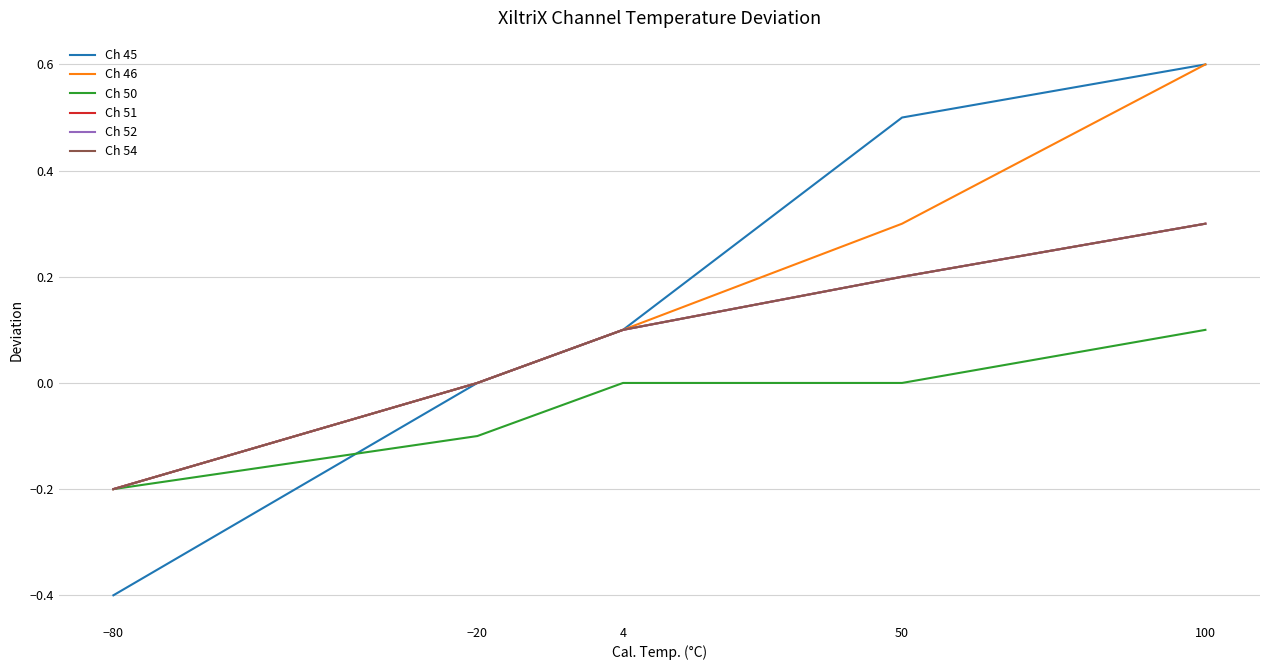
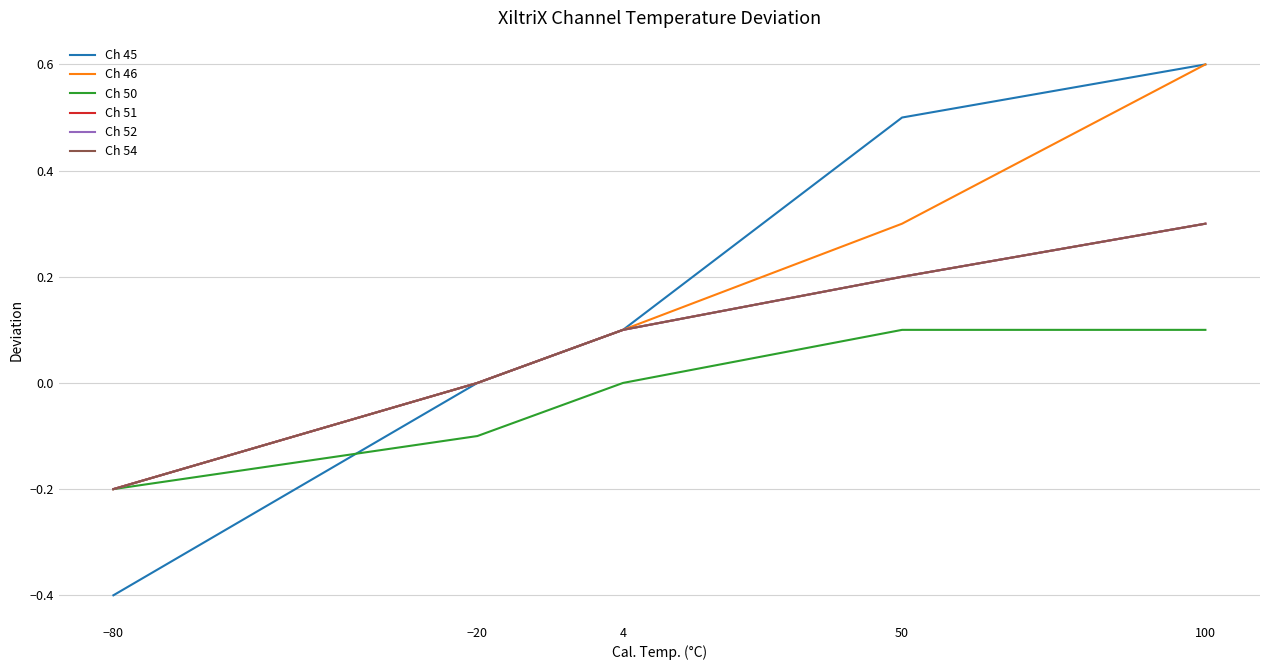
  {
    "Ch 45": {
      "−80": -0.4,
      "50": 0.5
    },
    "Ch 46": {
      "50": 0.3
    },
    "Ch 50": {
      "−20": -0.1,
      "4": 0.0,
-     "50": 0.0,
+     "50": 0.1,
      "100": 0.1
    },
    "Ch 54": {
      "50": 0.2,
      "100": 0.3
    }
  }
